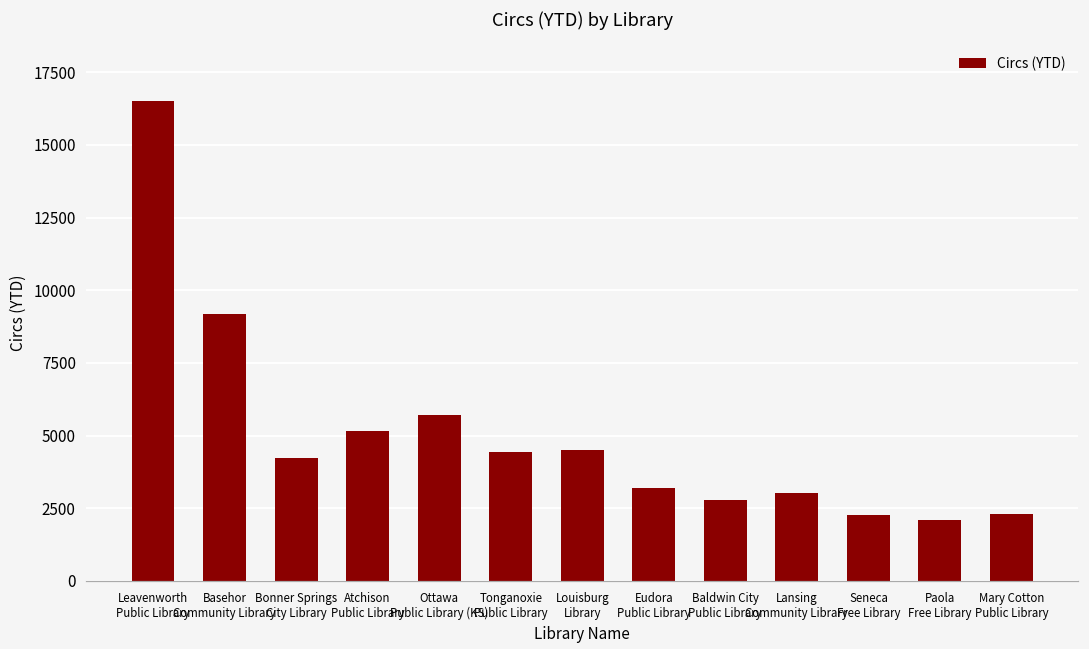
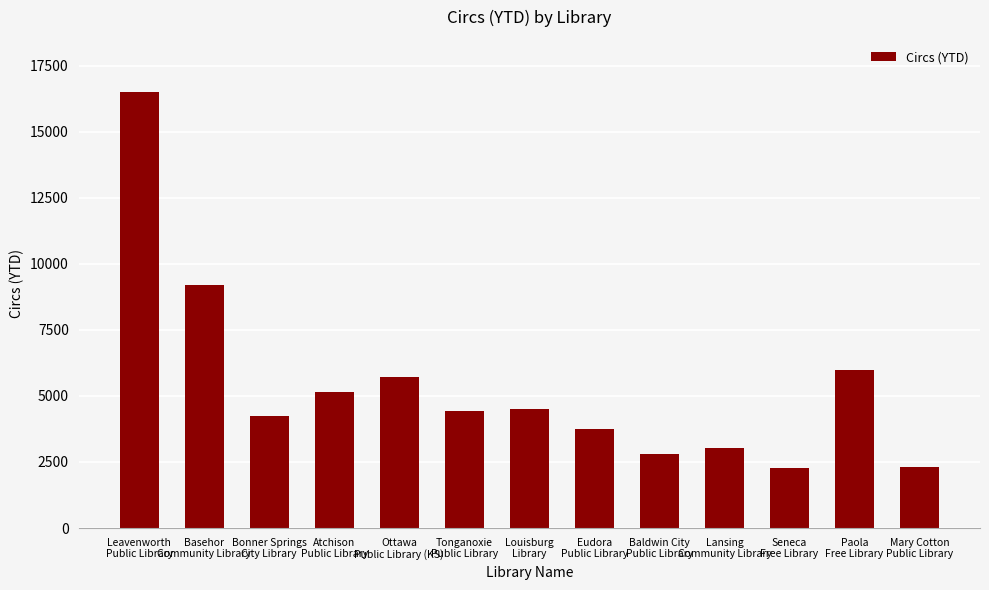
  {
    "Ottawa Public Library (KS)": 5700,
    "Louisburg Library": 4500,
-   "Eudora Public Library": 3200,
-   "Paola Free Library": 2100,
+   "Eudora Public Library": 3800,
+   "Paola Free Library": 6000,
    "Mary Cotton Public Library": 2300
  }
